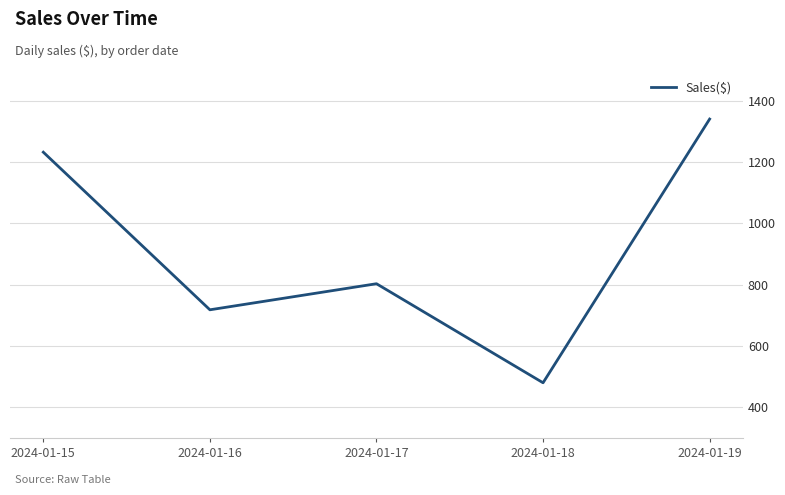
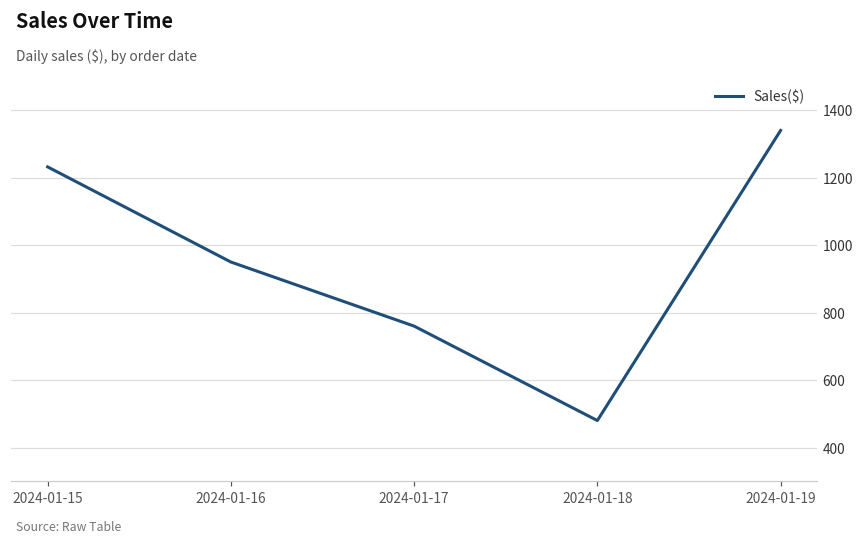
  {
    "2024-01-15": 1230,
-   "2024-01-16": 720,
-   "2024-01-17": 800,
+   "2024-01-16": 950,
+   "2024-01-17": 760,
    "2024-01-18": 480,
    "2024-01-19": 1340
  }
